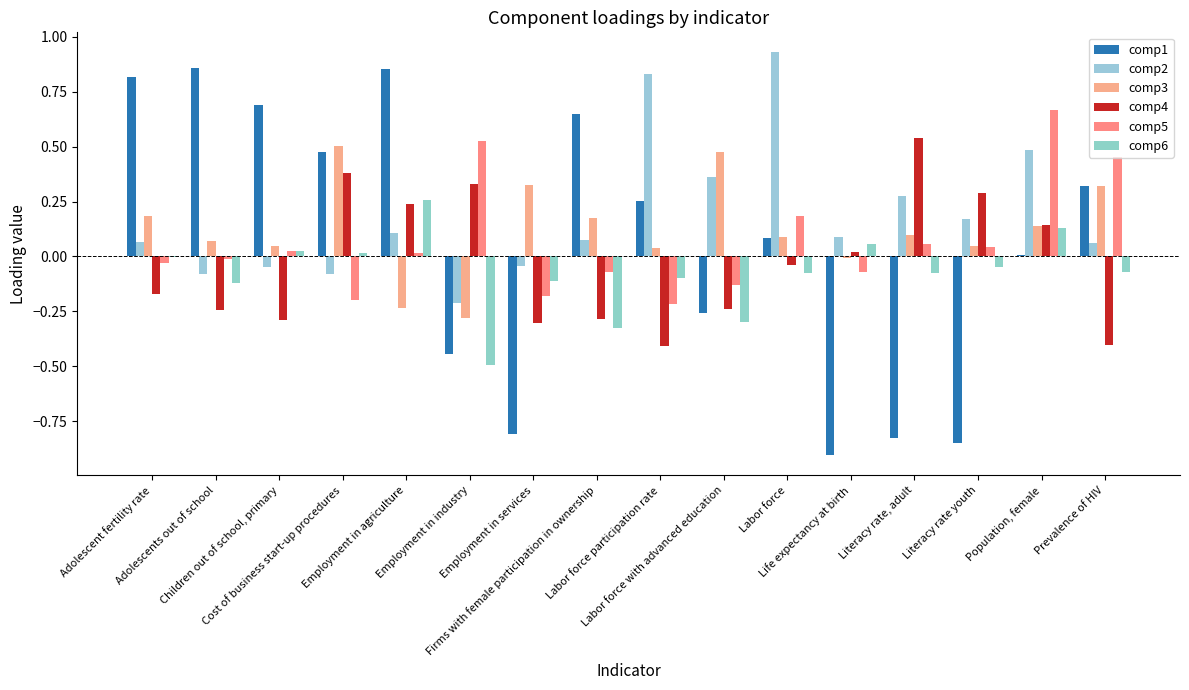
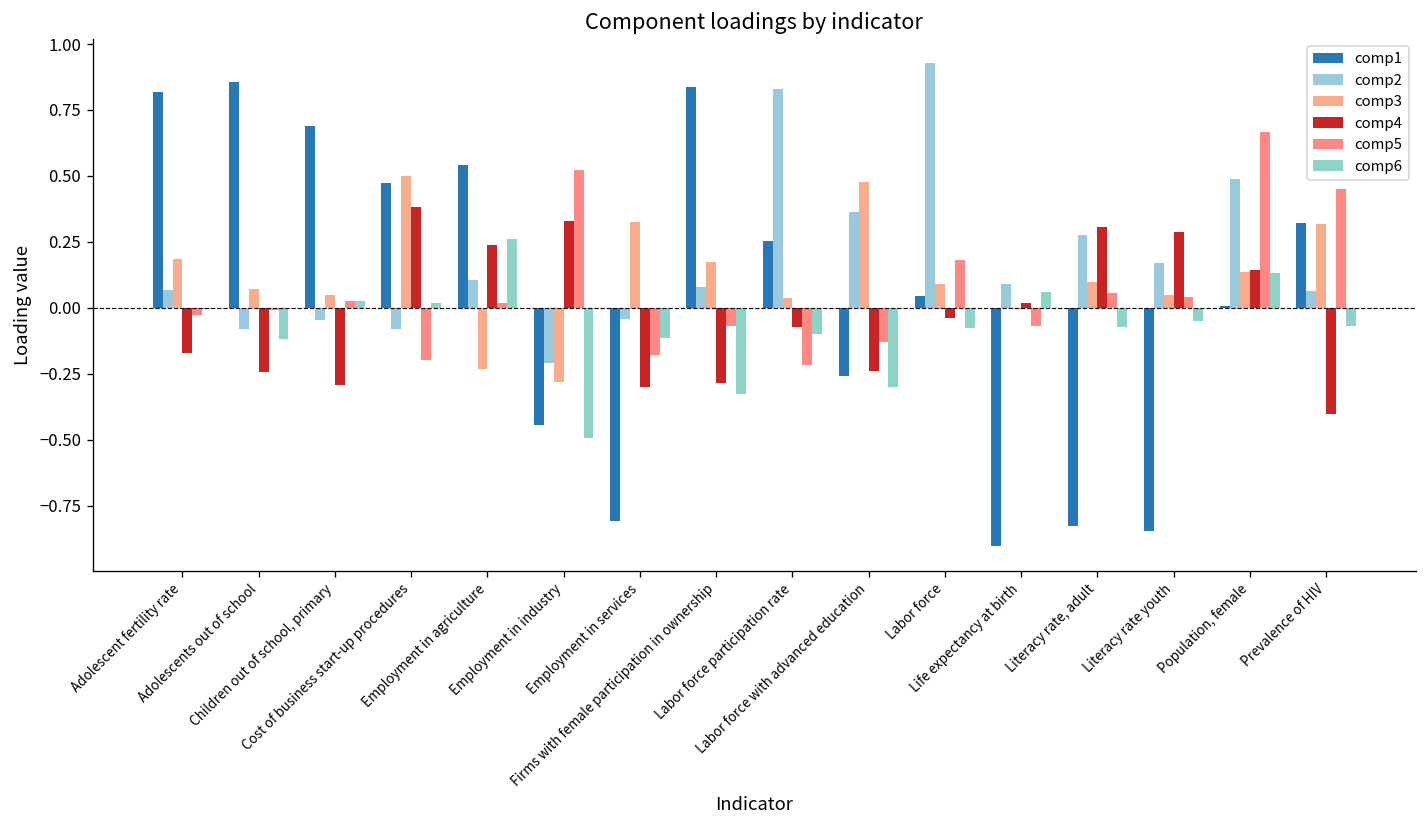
  {
    "comp1": {
      "Adolescent fertility rate": 0.82,
      "Adolescents out of school": 0.86,
      "Children out of school, primary": 0.69,
      "Cost of business start-up procedures": 0.47,
-     "Employment in agriculture": 0.85,
+     "Employment in agriculture": 0.54,
      "Employment in industry": -0.45,
      "Employment in services": -0.81,
-     "Firms with female participation in ownership": 0.65,
+     "Firms with female participation in ownership": 0.84,
      "Labor force participation rate": 0.25,
      "Labor force with advanced education": -0.26,
-     "Labor force": 0.08,
+     "Labor force": 0.05,
      "Life expectancy at birth": -0.90,
      "Literacy rate, adult": -0.83,
      "Literacy rate youth": -0.85,
      "Prevalence of HIV": 0.32
    },
    "comp4": {
      "Adolescent fertility rate": -0.17,
      "Adolescents out of school": -0.24,
      "Children out of school, primary": -0.29,
      "Cost of business start-up procedures": 0.38,
      "Employment in agriculture": 0.24,
      "Employment in industry": 0.33,
      "Employment in services": -0.30,
      "Firms with female participation in ownership": -0.28,
-     "Labor force participation rate": -0.41,
+     "Labor force participation rate": -0.07,
      "Labor force with advanced education": -0.24,
      "Labor force": -0.04,
      "Life expectancy at birth": 0.02,
-     "Literacy rate, adult": 0.54,
+     "Literacy rate, adult": 0.31,
      "Literacy rate youth": 0.29,
      "Population, female": 0.14,
      "Prevalence of HIV": -0.40
    }
  }
